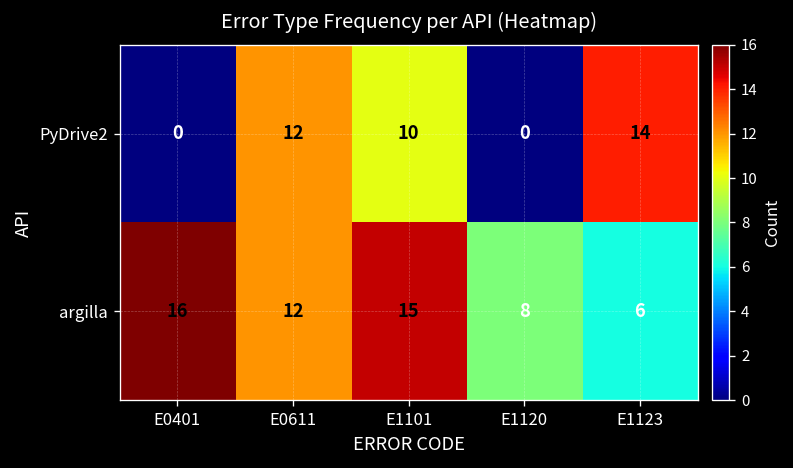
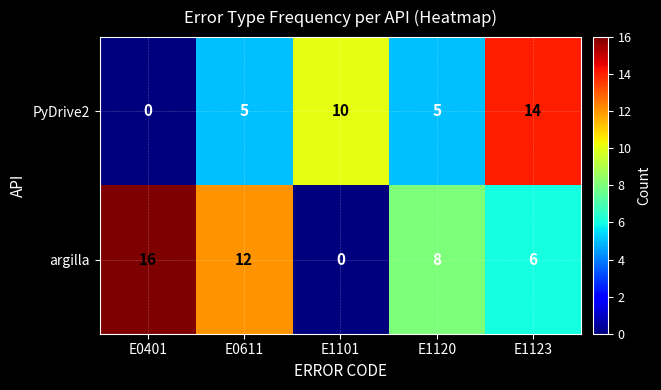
  {
    "PyDrive2": {
      "E0401": 0,
-     "E0611": 12,
+     "E0611": 5,
      "E1101": 10,
-     "E1120": 0,
+     "E1120": 5,
      "E1123": 14
    },
    "argilla": {
      "E0401": 16,
      "E0611": 12,
-     "E1101": 15,
+     "E1101": 0,
      "E1120": 8,
      "E1123": 6
    }
  }
